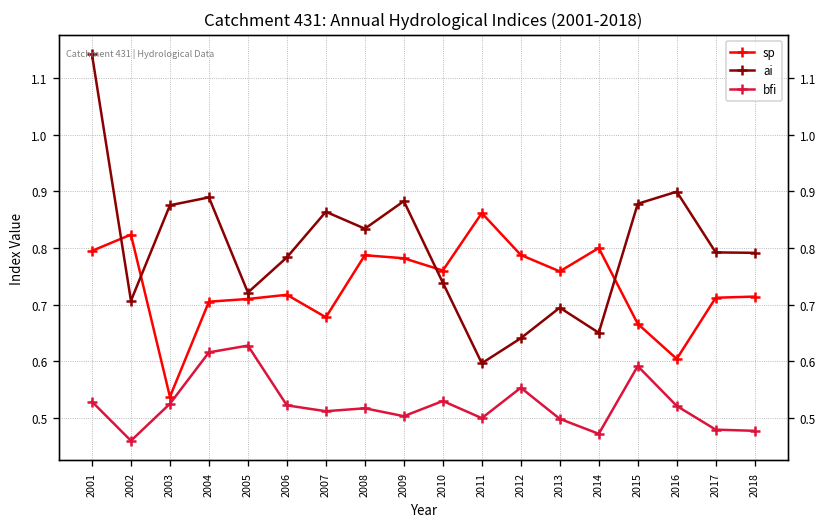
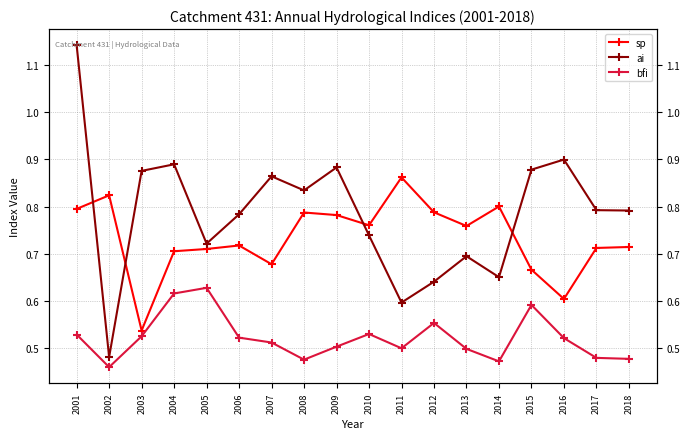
  {
    "sp": {
      "2001": 0.80,
      "2002": 0.82,
      "2003": 0.54,
      "2004": 0.71,
      "2005": 0.71,
      "2006": 0.72,
      "2007": 0.68,
      "2008": 0.79,
      "2009": 0.78,
      "2010": 0.76,
      "2011": 0.86,
      "2012": 0.79,
      "2013": 0.76,
      "2014": 0.80,
      "2015": 0.67,
      "2016": 0.60,
      "2017": 0.71,
      "2018": 0.71
    },
    "ai": {
-     "2002": 0.71,
+     "2002": 0.48,
      "2003": 0.88,
      "2004": 0.89,
      "2005": 0.72,
      "2006": 0.78,
      "2007": 0.86,
      "2008": 0.83,
      "2009": 0.88,
      "2010": 0.74,
      "2011": 0.60,
      "2012": 0.64,
      "2013": 0.69,
      "2014": 0.65,
      "2015": 0.88,
      "2016": 0.90,
      "2017": 0.79,
      "2018": 0.79
    },
    "bfi": {
      "2001": 0.53,
      "2002": 0.46,
      "2003": 0.53,
      "2004": 0.62,
      "2005": 0.63,
      "2006": 0.52,
      "2007": 0.51,
-     "2008": 0.52,
+     "2008": 0.48,
      "2009": 0.50,
      "2010": 0.53,
      "2011": 0.50,
      "2012": 0.55,
      "2013": 0.50,
      "2014": 0.47,
      "2015": 0.59,
      "2016": 0.52,
      "2017": 0.48,
      "2018": 0.48
    }
  }
